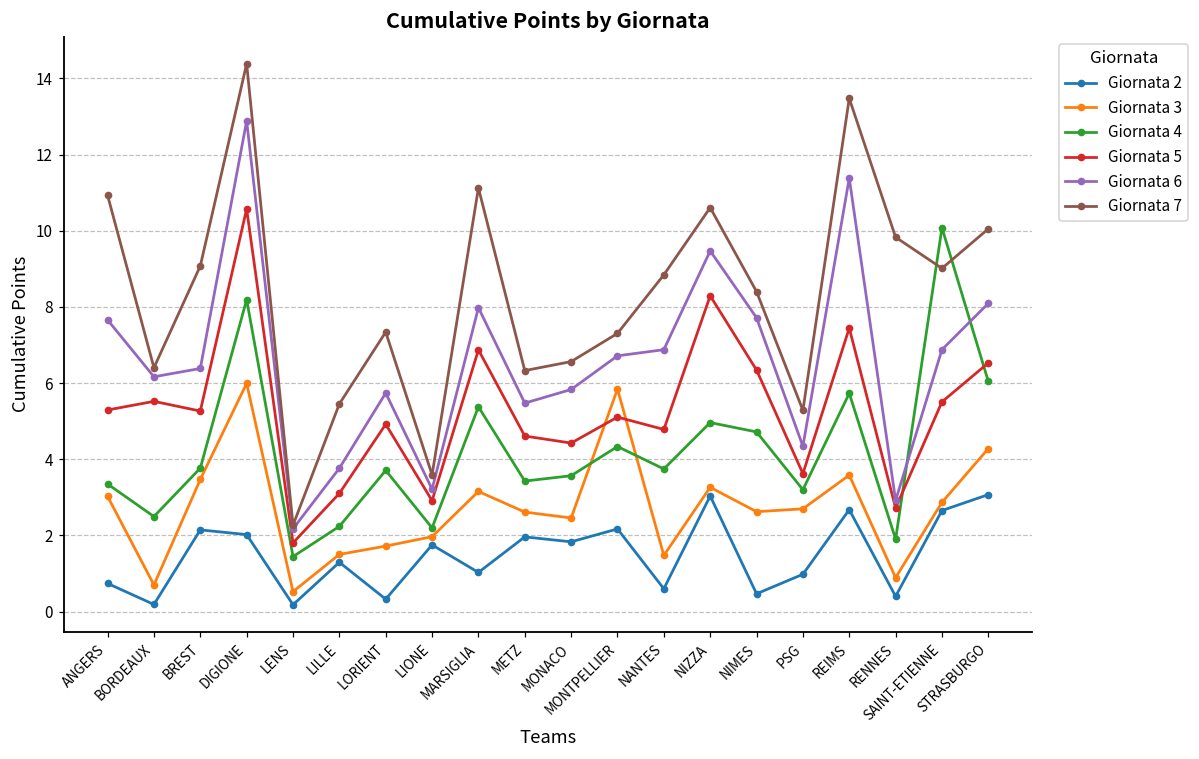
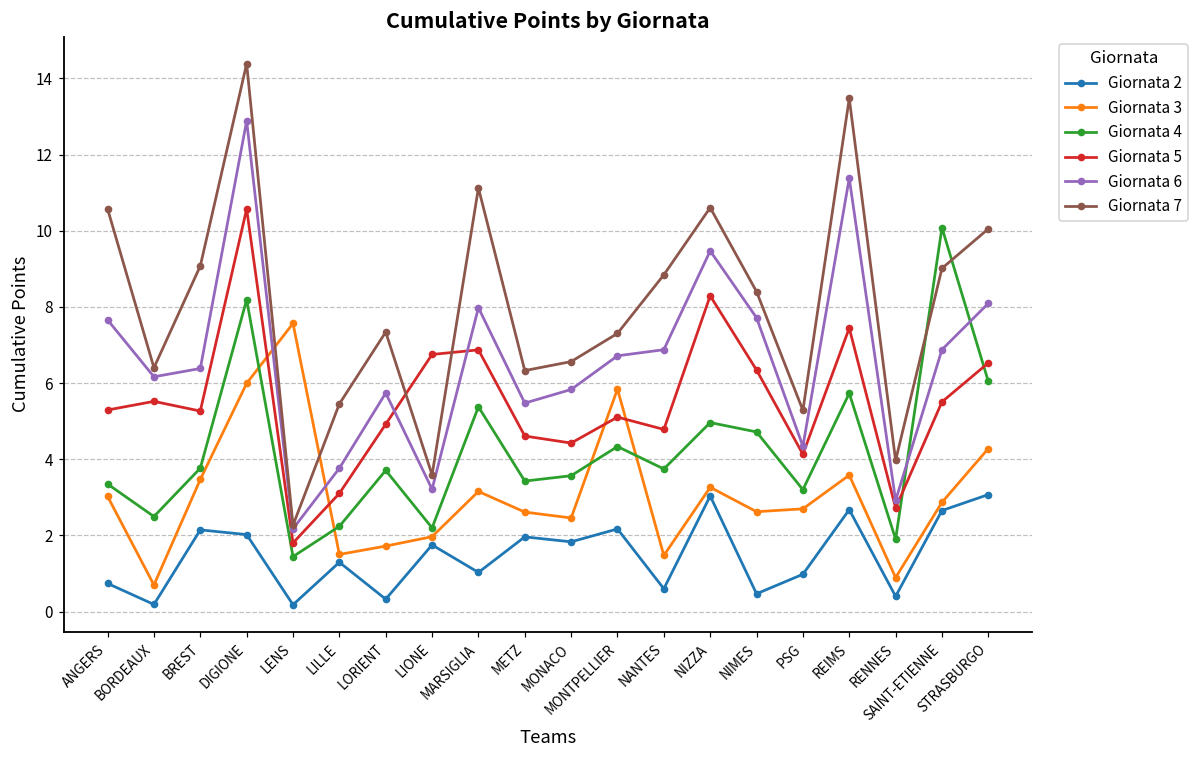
  {
    "Giornata 2": {
      "ANGERS": 0.7,
      "BORDEAUX": 0.2,
      "BREST": 2.1,
      "DIGIONE": 2.0,
      "LENS": 0.2,
      "LILLE": 1.3,
      "LORIENT": 0.3,
      "LIONE": 1.8,
      "MARSIGLIA": 1.0,
      "METZ": 2.0,
      "MONACO": 1.8,
      "MONTPELLIER": 2.2,
      "NANTES": 0.6,
      "NIZZA": 3.0,
      "NIMES": 0.5,
      "PSG": 1.0,
      "REIMS": 2.7,
      "RENNES": 0.4,
      "SAINT-ETIENNE": 2.7,
      "STRASBURGO": 3.1
    },
    "Giornata 3": {
      "ANGERS": 3.0,
      "BORDEAUX": 0.7,
      "BREST": 3.5,
      "DIGIONE": 6.0,
-     "LENS": 0.5,
+     "LENS": 7.6,
      "LILLE": 1.5,
      "LORIENT": 1.7,
      "LIONE": 2.0,
      "MARSIGLIA": 3.2,
      "METZ": 2.6,
      "MONACO": 2.5,
      "MONTPELLIER": 5.8,
      "NANTES": 1.5,
      "NIZZA": 3.3,
      "NIMES": 2.6,
      "PSG": 2.7,
      "REIMS": 3.6,
      "RENNES": 0.9,
      "SAINT-ETIENNE": 2.9,
      "STRASBURGO": 4.3
    },
    "Giornata 4": {
      "ANGERS": 3.3,
      "BORDEAUX": 2.5,
      "BREST": 3.8,
      "DIGIONE": 8.2,
      "LENS": 1.4,
      "LILLE": 2.2,
      "LORIENT": 3.7,
      "LIONE": 2.2,
      "MARSIGLIA": 5.4,
      "METZ": 3.4,
      "MONACO": 3.6,
      "MONTPELLIER": 4.3,
      "NANTES": 3.7,
      "NIZZA": 5.0,
      "NIMES": 4.7,
      "PSG": 3.2,
      "REIMS": 5.7,
      "RENNES": 1.9,
      "SAINT-ETIENNE": 10.1,
      "STRASBURGO": 6.0
    },
    "Giornata 5": {
      "ANGERS": 5.3,
      "BORDEAUX": 5.5,
      "BREST": 5.3,
      "DIGIONE": 10.6,
      "LENS": 1.8,
      "LILLE": 3.1,
      "LORIENT": 4.9,
-     "LIONE": 2.9,
+     "LIONE": 6.8,
      "MARSIGLIA": 6.9,
      "METZ": 4.6,
      "MONACO": 4.4,
      "MONTPELLIER": 5.1,
      "NANTES": 4.8,
      "NIZZA": 8.3,
      "NIMES": 6.3,
-     "PSG": 3.6,
+     "PSG": 4.1,
      "REIMS": 7.4,
      "RENNES": 2.7,
      "SAINT-ETIENNE": 5.5,
      "STRASBURGO": 6.5
    },
    "Giornata 6": {
      "ANGERS": 7.7,
      "BORDEAUX": 6.2,
      "BREST": 6.4,
      "DIGIONE": 12.9,
      "LENS": 2.2,
      "LILLE": 3.8,
      "LORIENT": 5.7,
      "LIONE": 3.2,
      "MARSIGLIA": 8.0,
      "METZ": 5.5,
      "MONACO": 5.8,
      "MONTPELLIER": 6.7,
      "NANTES": 6.9,
      "NIZZA": 9.5,
      "NIMES": 7.7,
      "PSG": 4.3,
      "REIMS": 11.4,
      "RENNES": 2.9,
      "SAINT-ETIENNE": 6.9,
      "STRASBURGO": 8.1
    },
    "Giornata 7": {
-     "ANGERS": 10.9,
+     "ANGERS": 10.6,
      "BORDEAUX": 6.4,
      "BREST": 9.1,
      "DIGIONE": 14.4,
      "LENS": 2.3,
      "LILLE": 5.5,
      "LORIENT": 7.3,
      "LIONE": 3.6,
      "MARSIGLIA": 11.1,
      "METZ": 6.3,
      "MONACO": 6.6,
      "MONTPELLIER": 7.3,
      "NANTES": 8.8,
      "NIZZA": 10.6,
      "NIMES": 8.4,
      "PSG": 5.3,
      "REIMS": 13.5,
-     "RENNES": 9.8,
+     "RENNES": 4.0,
      "SAINT-ETIENNE": 9.0,
      "STRASBURGO": 10.0
    }
  }
